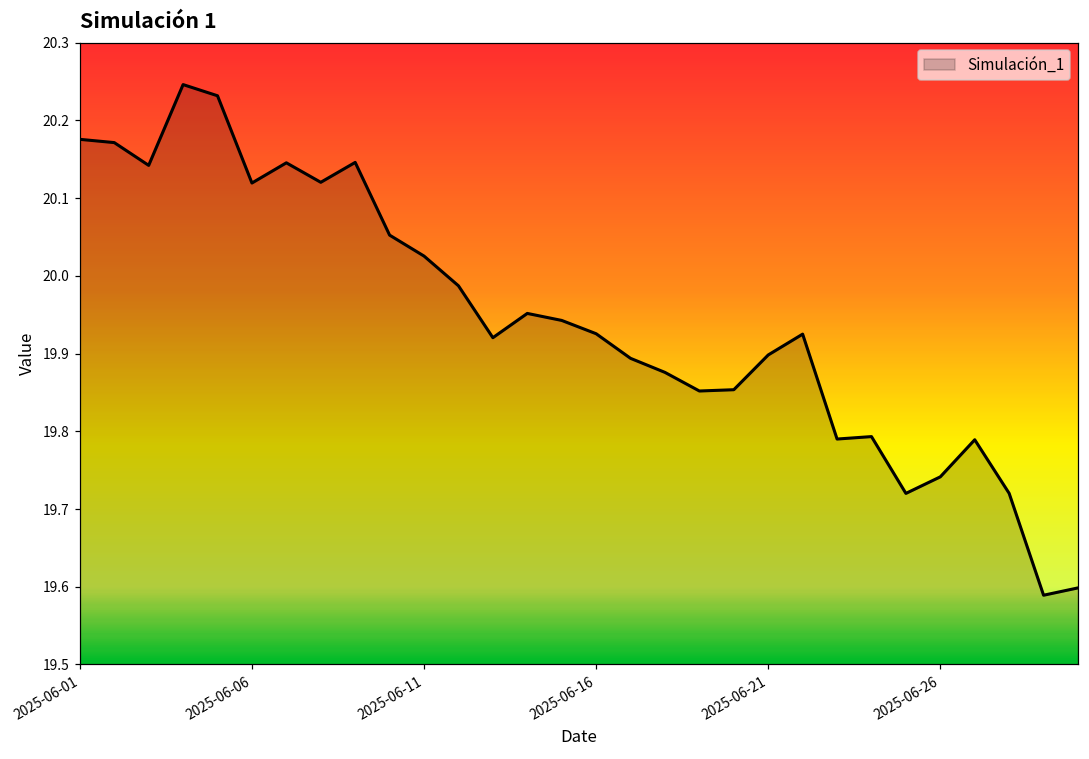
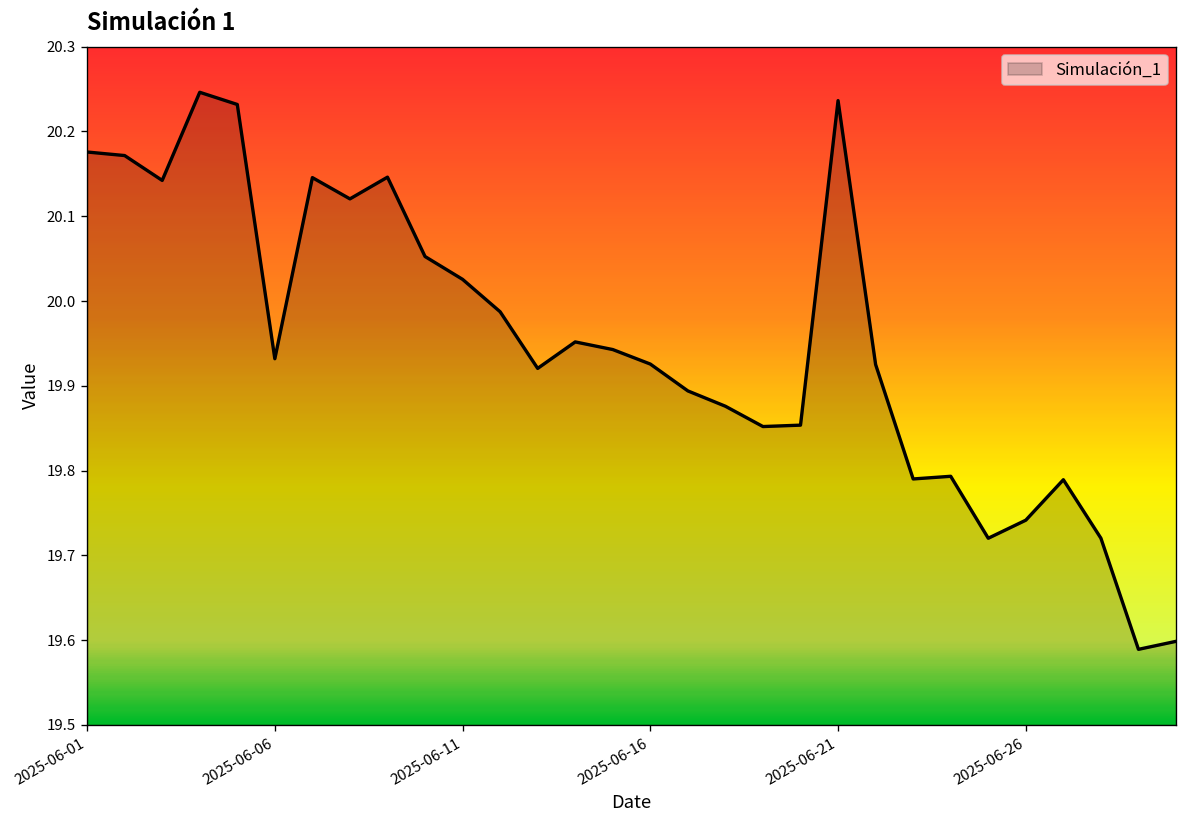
  {
    "2025-06-01": 20.18,
-   "2025-06-06": 20.12,
+   "2025-06-06": 19.93,
    "2025-06-11": 20.03,
    "2025-06-16": 19.93,
-   "2025-06-21": 19.90,
+   "2025-06-21": 20.24,
    "2025-06-26": 19.74
  }
